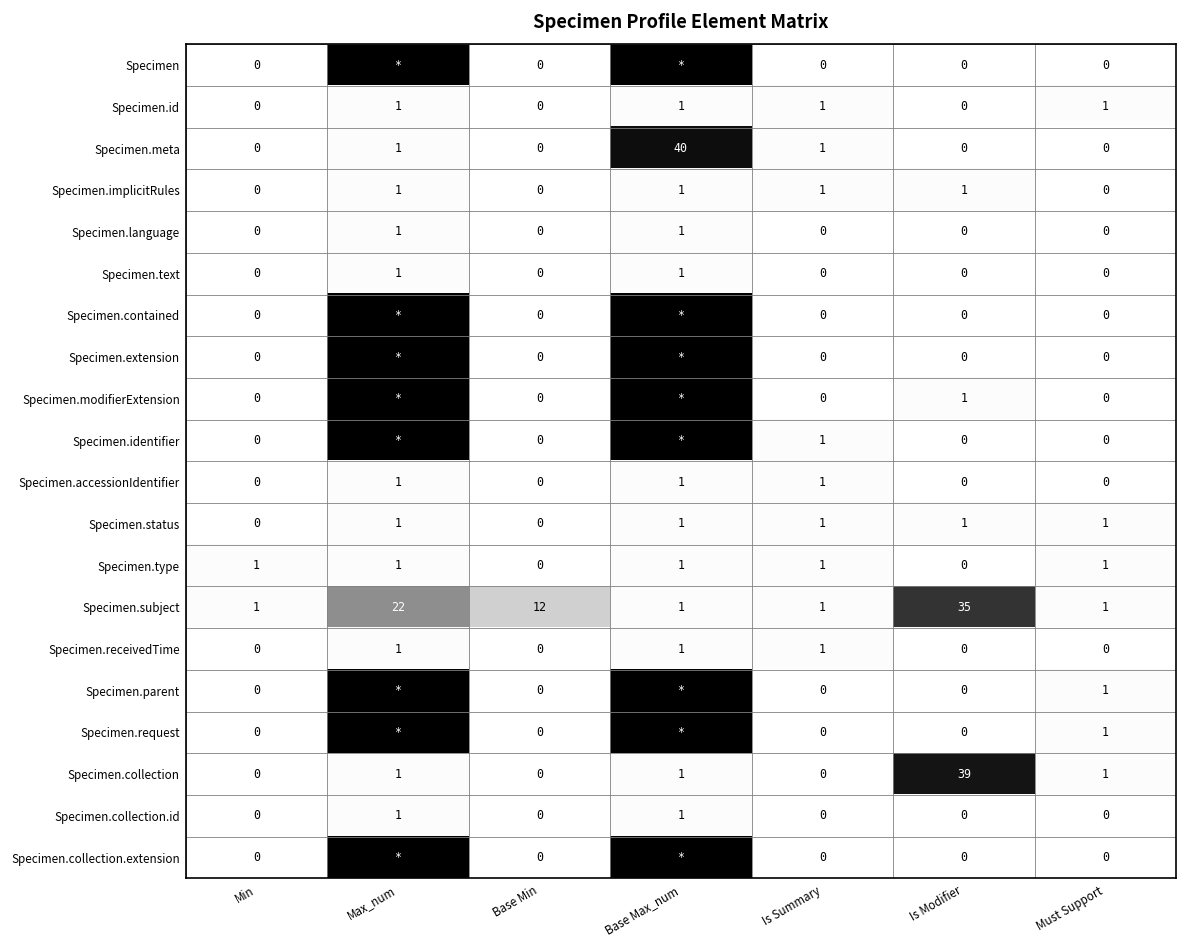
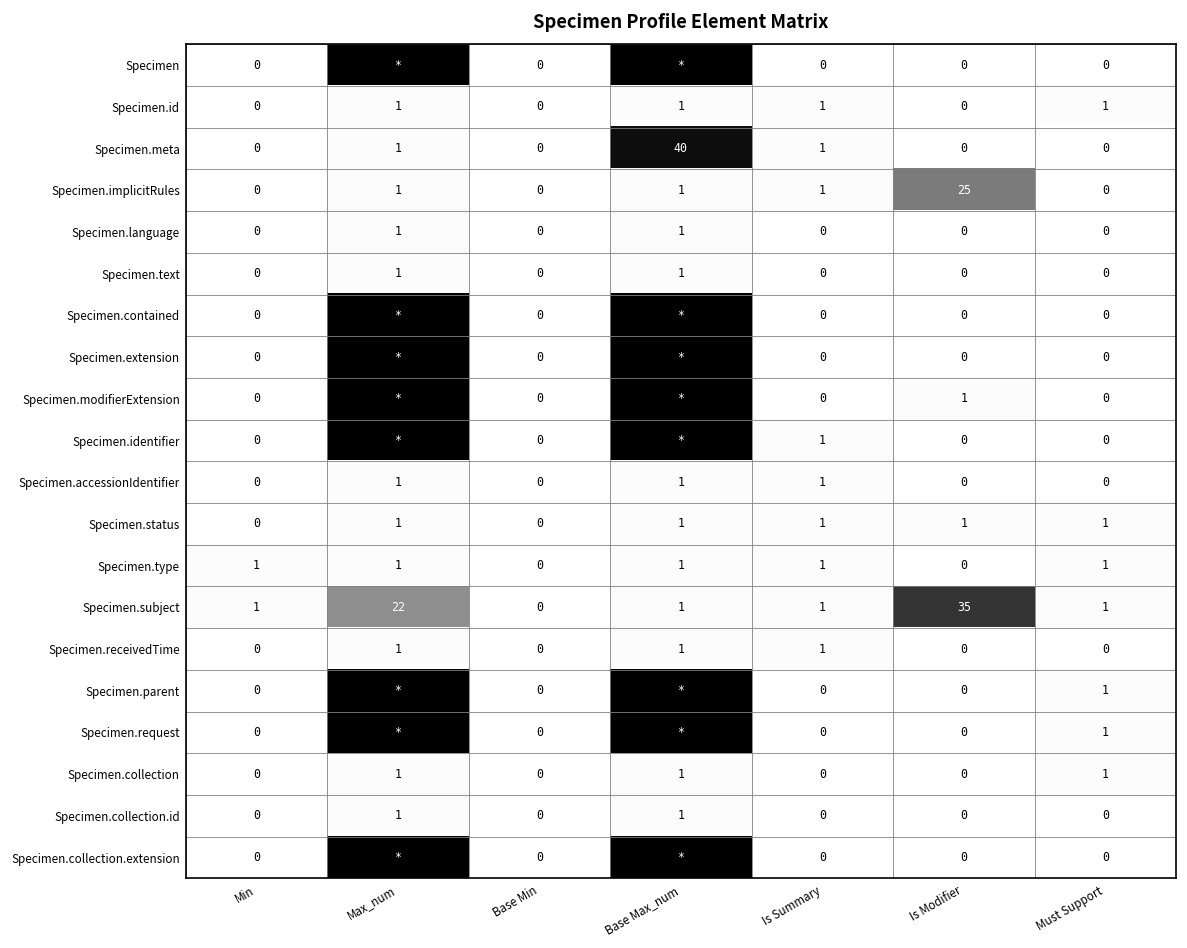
  {
    "Specimen": {
      "Min": 0,
      "Base Min": 0,
      "Is Summary": 0,
      "Is Modifier": 0,
      "Must Support": 0
    },
    "Specimen.id": {
      "Min": 0,
      "Max_num": 1,
      "Base Min": 0,
      "Base Max_num": 1,
      "Is Summary": 1,
      "Is Modifier": 0,
      "Must Support": 1
    },
    "Specimen.meta": {
      "Min": 0,
      "Max_num": 1,
      "Base Min": 0,
      "Base Max_num": 40,
      "Is Summary": 1,
      "Is Modifier": 0,
      "Must Support": 0
    },
    "Specimen.implicitRules": {
      "Min": 0,
      "Max_num": 1,
      "Base Min": 0,
      "Base Max_num": 1,
      "Is Summary": 1,
-     "Is Modifier": 1,
+     "Is Modifier": 25,
      "Must Support": 0
    },
    "Specimen.language": {
      "Min": 0,
      "Max_num": 1,
      "Base Min": 0,
      "Base Max_num": 1,
      "Is Summary": 0,
      "Is Modifier": 0,
      "Must Support": 0
    },
    "Specimen.text": {
      "Min": 0,
      "Max_num": 1,
      "Base Min": 0,
      "Base Max_num": 1,
      "Is Summary": 0,
      "Is Modifier": 0,
      "Must Support": 0
    },
    "Specimen.contained": {
      "Min": 0,
      "Base Min": 0,
      "Is Summary": 0,
      "Is Modifier": 0,
      "Must Support": 0
    },
    "Specimen.extension": {
      "Min": 0,
      "Base Min": 0,
      "Is Summary": 0,
      "Is Modifier": 0,
      "Must Support": 0
    },
    "Specimen.modifierExtension": {
      "Min": 0,
      "Base Min": 0,
      "Is Summary": 0,
      "Is Modifier": 1,
      "Must Support": 0
    },
    "Specimen.identifier": {
      "Min": 0,
      "Base Min": 0,
      "Is Summary": 1,
      "Is Modifier": 0,
      "Must Support": 0
    },
    "Specimen.accessionIdentifier": {
      "Min": 0,
      "Max_num": 1,
      "Base Min": 0,
      "Base Max_num": 1,
      "Is Summary": 1,
      "Is Modifier": 0,
      "Must Support": 0
    },
    "Specimen.status": {
      "Min": 0,
      "Max_num": 1,
      "Base Min": 0,
      "Base Max_num": 1,
      "Is Summary": 1,
      "Is Modifier": 1,
      "Must Support": 1
    },
    "Specimen.type": {
      "Min": 1,
      "Max_num": 1,
      "Base Min": 0,
      "Base Max_num": 1,
      "Is Summary": 1,
      "Is Modifier": 0,
      "Must Support": 1
    },
    "Specimen.subject": {
      "Min": 1,
      "Max_num": 22,
-     "Base Min": 12,
+     "Base Min": 0,
      "Base Max_num": 1,
      "Is Summary": 1,
      "Is Modifier": 35,
      "Must Support": 1
    },
    "Specimen.receivedTime": {
      "Min": 0,
      "Max_num": 1,
      "Base Min": 0,
      "Base Max_num": 1,
      "Is Summary": 1,
      "Is Modifier": 0,
      "Must Support": 0
    },
    "Specimen.parent": {
      "Min": 0,
      "Base Min": 0,
      "Is Summary": 0,
      "Is Modifier": 0,
      "Must Support": 1
    },
    "Specimen.request": {
      "Min": 0,
      "Base Min": 0,
      "Is Summary": 0,
      "Is Modifier": 0,
      "Must Support": 1
    },
    "Specimen.collection": {
      "Min": 0,
      "Max_num": 1,
      "Base Min": 0,
      "Base Max_num": 1,
      "Is Summary": 0,
-     "Is Modifier": 39,
+     "Is Modifier": 0,
      "Must Support": 1
    },
    "Specimen.collection.id": {
      "Min": 0,
      "Max_num": 1,
      "Base Min": 0,
      "Base Max_num": 1,
      "Is Summary": 0,
      "Is Modifier": 0,
      "Must Support": 0
    },
    "Specimen.collection.extension": {
      "Min": 0,
      "Base Min": 0,
      "Is Summary": 0,
      "Is Modifier": 0,
      "Must Support": 0
    }
  }
